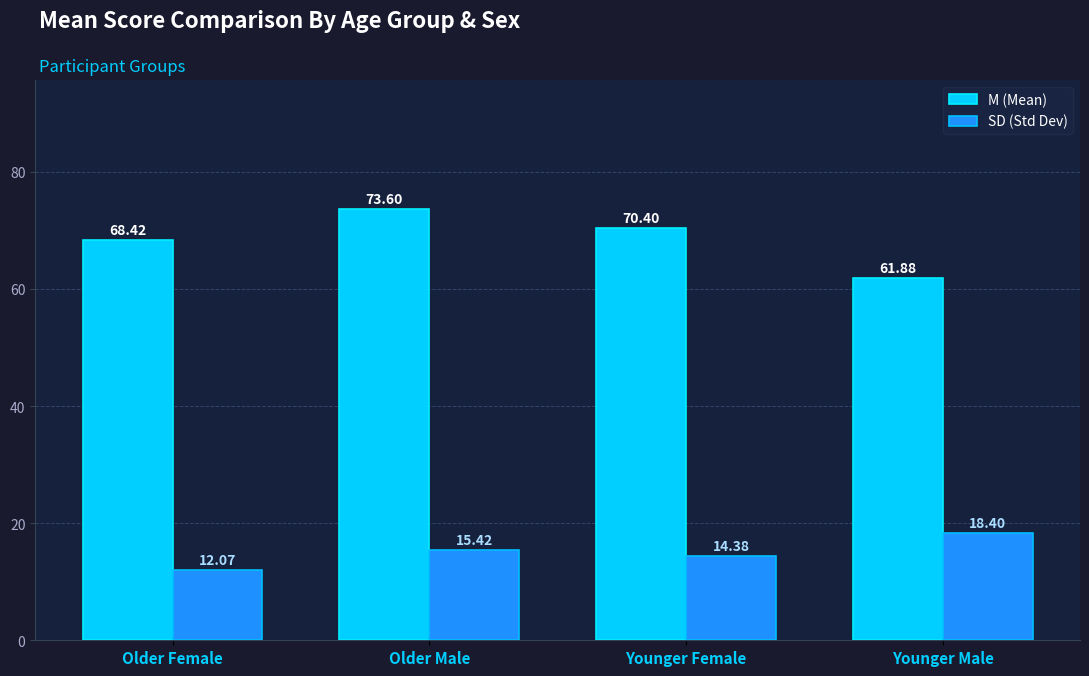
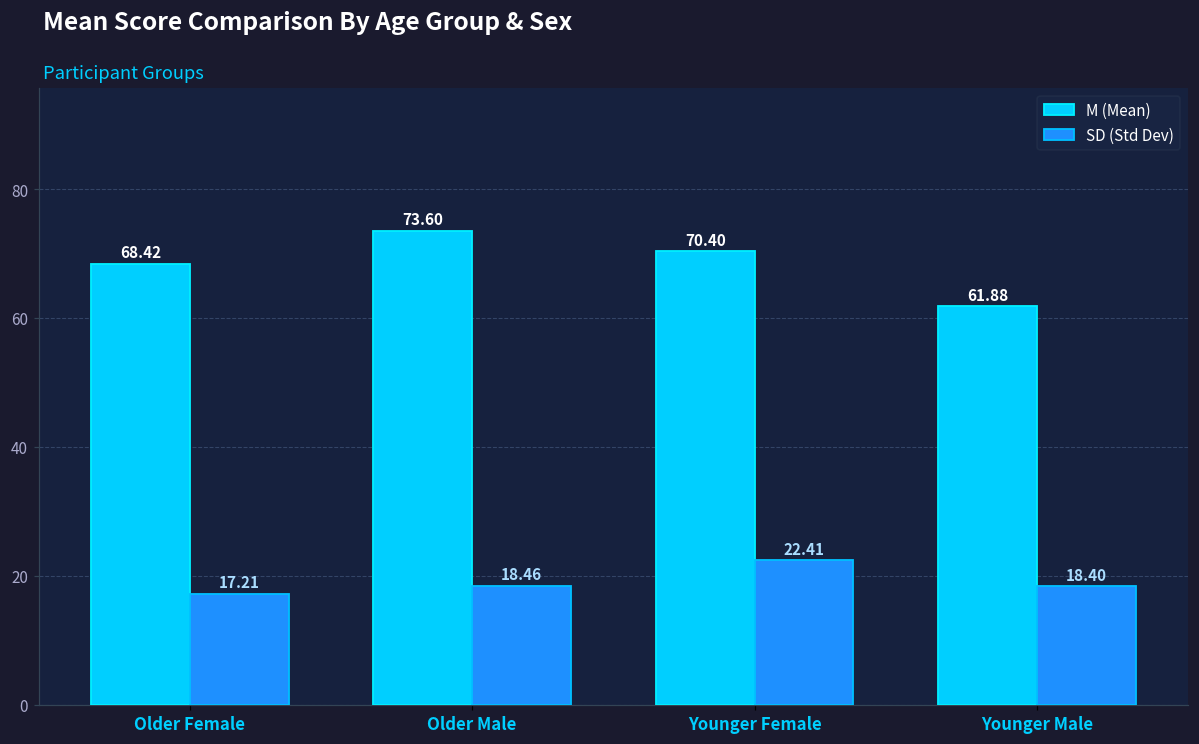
  {
    "M (Mean)": {
      "Older Female": 68.42,
      "Older Male": 73.60,
      "Younger Female": 70.40,
      "Younger Male": 61.88
    },
    "SD (Std Dev)": {
-     "Older Female": 12.07,
-     "Older Male": 15.42,
-     "Younger Female": 14.38,
+     "Older Female": 17.21,
+     "Older Male": 18.46,
+     "Younger Female": 22.41,
      "Younger Male": 18.40
    }
  }
